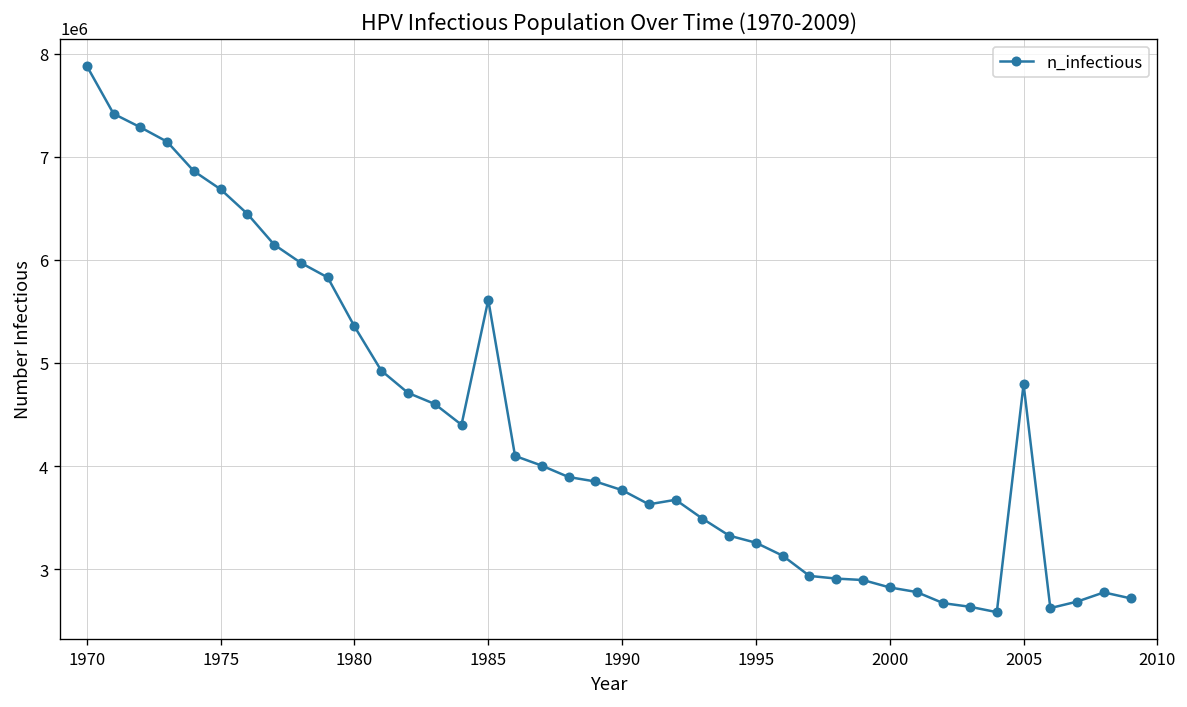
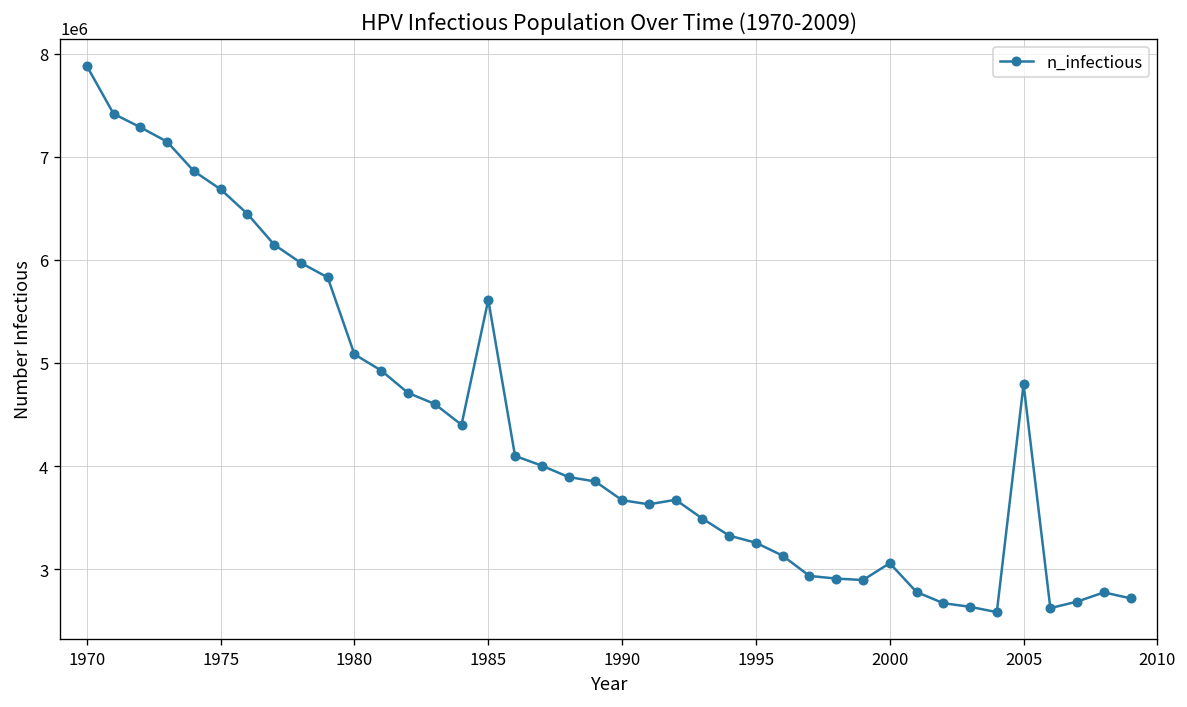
  {
    "1970": 7900000,
    "1975": 6700000,
-   "1980": 5400000,
+   "1980": 5100000,
    "1985": 5600000,
-   "1990": 3800000,
+   "1990": 3700000,
    "1995": 3300000,
-   "2000": 2800000,
+   "2000": 3100000,
    "2005": 4800000
  }
